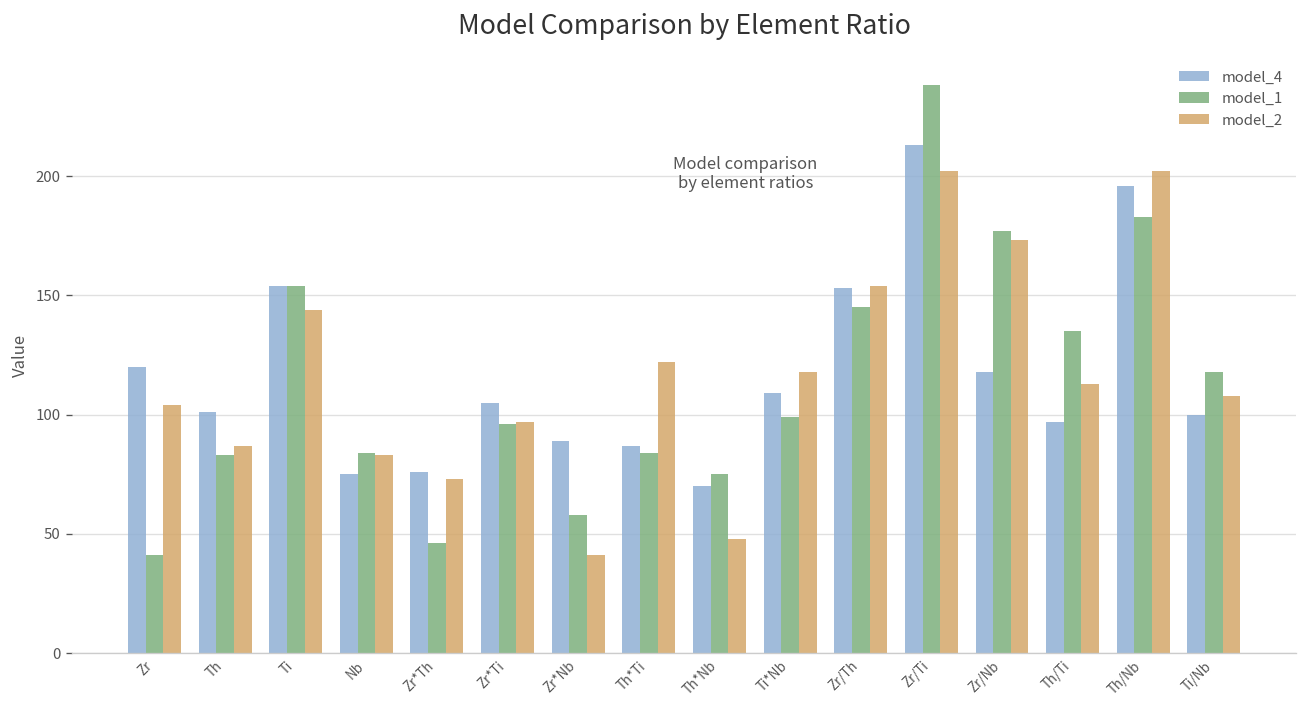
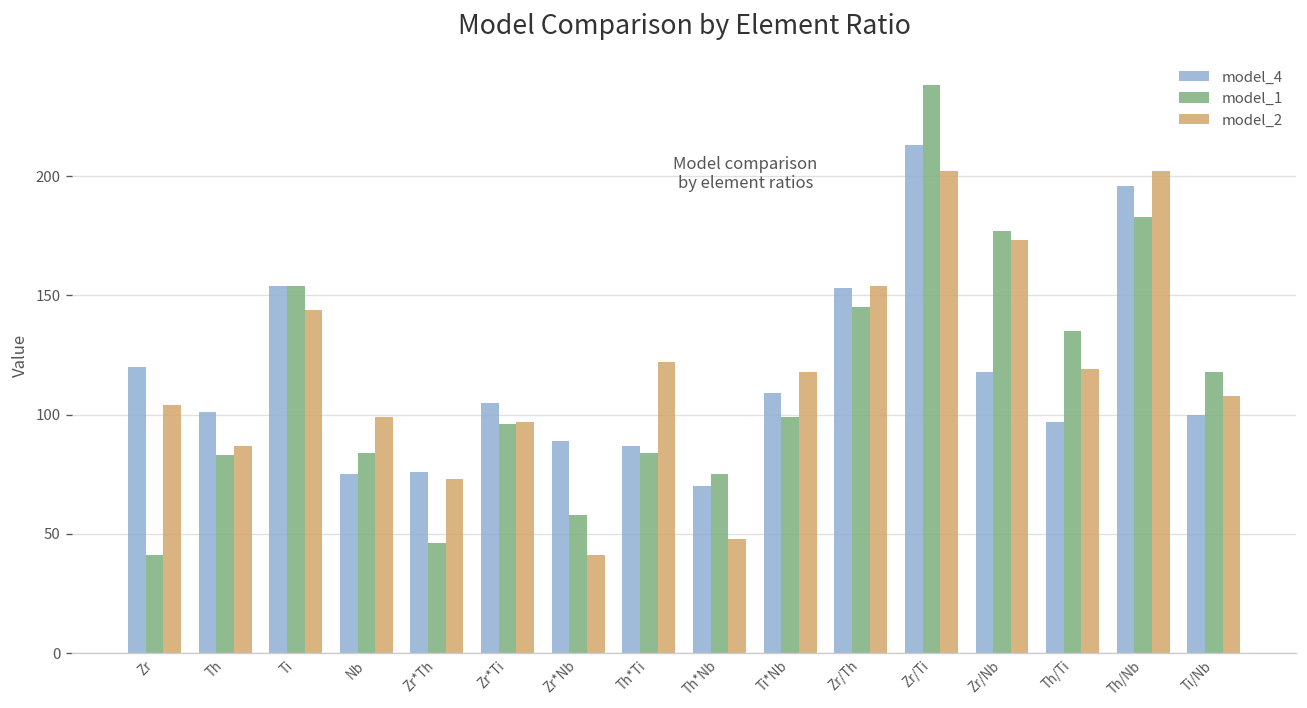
  {
    "model_4": {
      "Zr": 120,
      "Th": 101,
      "Ti": 154,
      "Nb": 75,
      "Zr*Th": 76,
      "Zr*Ti": 105,
      "Zr*Nb": 89,
      "Th*Ti": 87,
      "Th*Nb": 70,
      "Ti*Nb": 109,
      "Zr/Th": 153,
      "Zr/Ti": 213,
      "Zr/Nb": 118,
      "Th/Ti": 97,
      "Th/Nb": 196,
      "Ti/Nb": 100
    },
    "model_1": {
      "Zr": 41,
      "Th": 83,
      "Ti": 154,
      "Nb": 84,
      "Zr*Th": 46,
      "Zr*Ti": 96,
      "Zr*Nb": 58,
      "Th*Ti": 84,
      "Th*Nb": 75,
      "Ti*Nb": 99,
      "Zr/Th": 145,
      "Zr/Ti": 238,
      "Zr/Nb": 177,
      "Th/Ti": 135,
      "Th/Nb": 183,
      "Ti/Nb": 118
    },
    "model_2": {
      "Zr": 104,
      "Th": 87,
      "Ti": 144,
-     "Nb": 83,
+     "Nb": 99,
      "Zr*Th": 73,
      "Zr*Ti": 97,
      "Zr*Nb": 41,
      "Th*Ti": 122,
      "Th*Nb": 48,
      "Ti*Nb": 118,
      "Zr/Th": 154,
      "Zr/Ti": 202,
      "Zr/Nb": 173,
-     "Th/Ti": 113,
+     "Th/Ti": 119,
      "Th/Nb": 202,
      "Ti/Nb": 108
    }
  }
